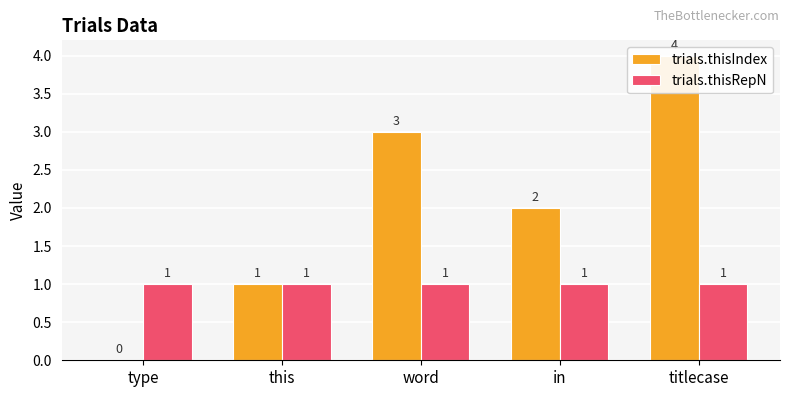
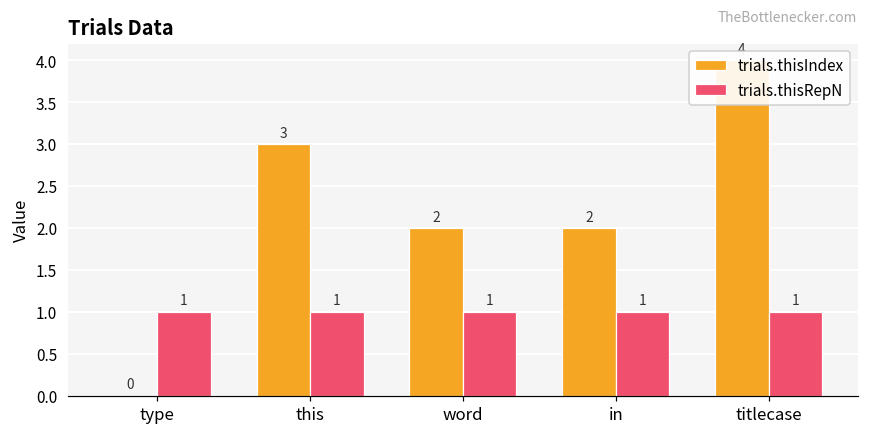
  {
    "trials.thisIndex": {
      "type": 0,
-     "this": 1,
-     "word": 3,
+     "this": 3,
+     "word": 2,
      "in": 2
    },
    "trials.thisRepN": {
      "type": 1,
      "this": 1,
      "word": 1,
      "in": 1,
      "titlecase": 1
    }
  }
